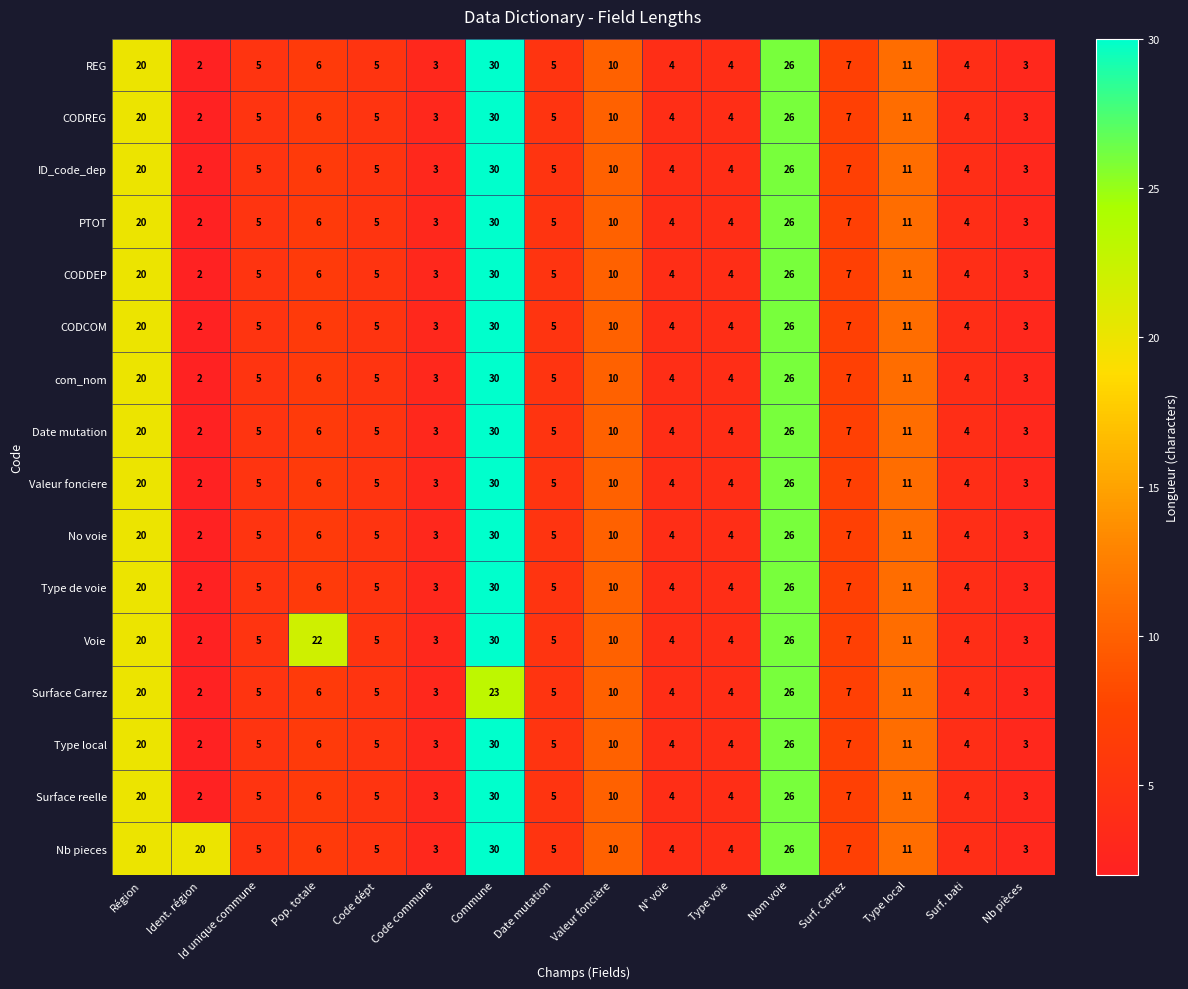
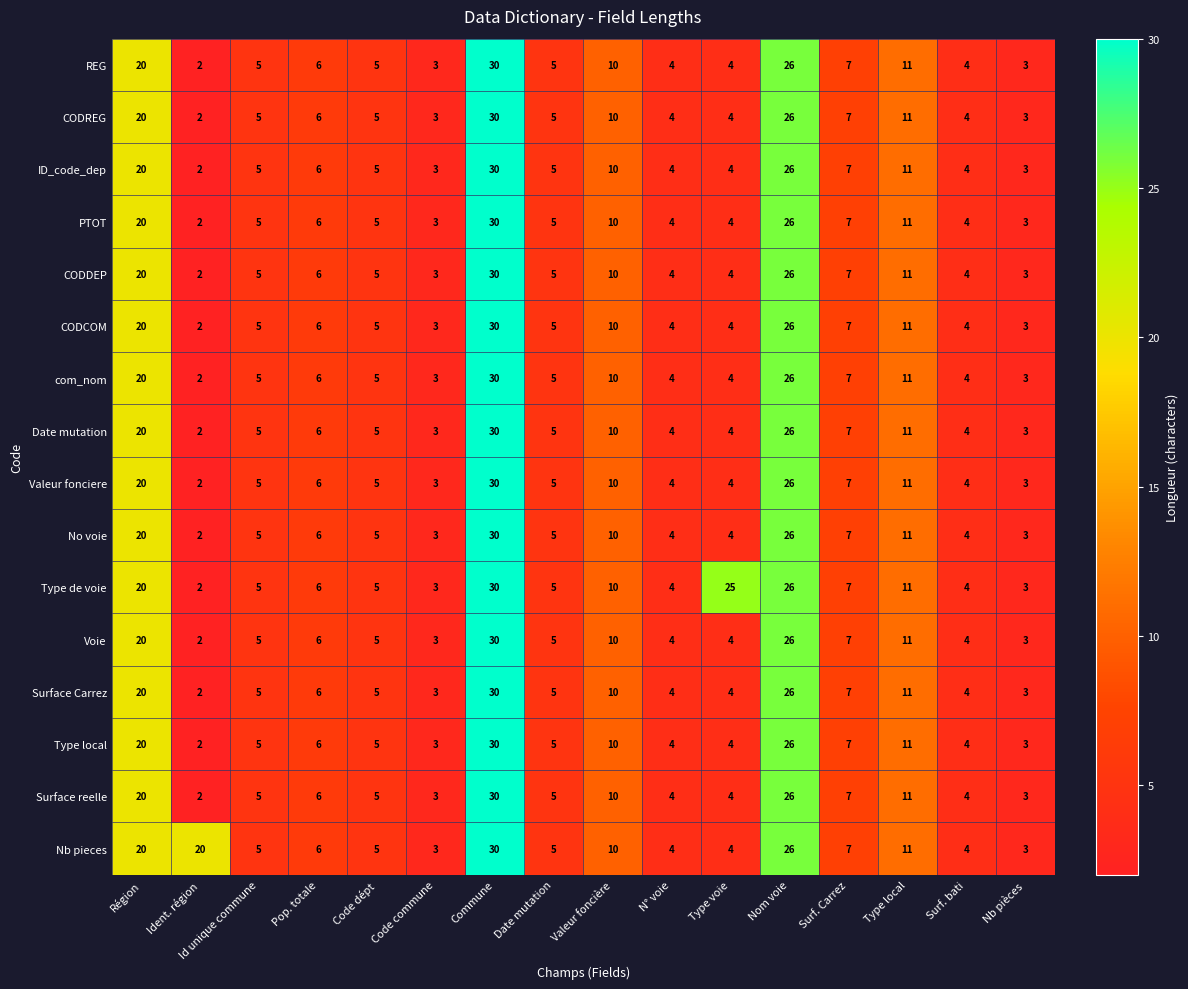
  {
    "Type de voie": {
      "Région": 20,
      "Ident. région": 2,
      "Id unique commune": 5,
      "Pop. totale": 6,
      "Code dépt": 5,
      "Code commune": 3,
      "Commune": 30,
      "Date mutation": 5,
      "Valeur foncière": 10,
      "N° voie": 4,
-     "Type voie": 4,
+     "Type voie": 25,
      "Nom voie": 26,
      "Surf. Carrez": 7,
      "Type local": 11,
      "Surf. bati": 4,
      "Nb pièces": 3
    },
    "Voie": {
      "Région": 20,
      "Ident. région": 2,
      "Id unique commune": 5,
-     "Pop. totale": 22,
+     "Pop. totale": 6,
      "Code dépt": 5,
      "Code commune": 3,
      "Commune": 30,
      "Date mutation": 5,
      "Valeur foncière": 10,
      "N° voie": 4,
      "Type voie": 4,
      "Nom voie": 26,
      "Surf. Carrez": 7,
      "Type local": 11,
      "Surf. bati": 4,
      "Nb pièces": 3
    },
    "Surface Carrez": {
      "Région": 20,
      "Ident. région": 2,
      "Id unique commune": 5,
      "Pop. totale": 6,
      "Code dépt": 5,
      "Code commune": 3,
-     "Commune": 23,
+     "Commune": 30,
      "Date mutation": 5,
      "Valeur foncière": 10,
      "N° voie": 4,
      "Type voie": 4,
      "Nom voie": 26,
      "Surf. Carrez": 7,
      "Type local": 11,
      "Surf. bati": 4,
      "Nb pièces": 3
    }
  }
